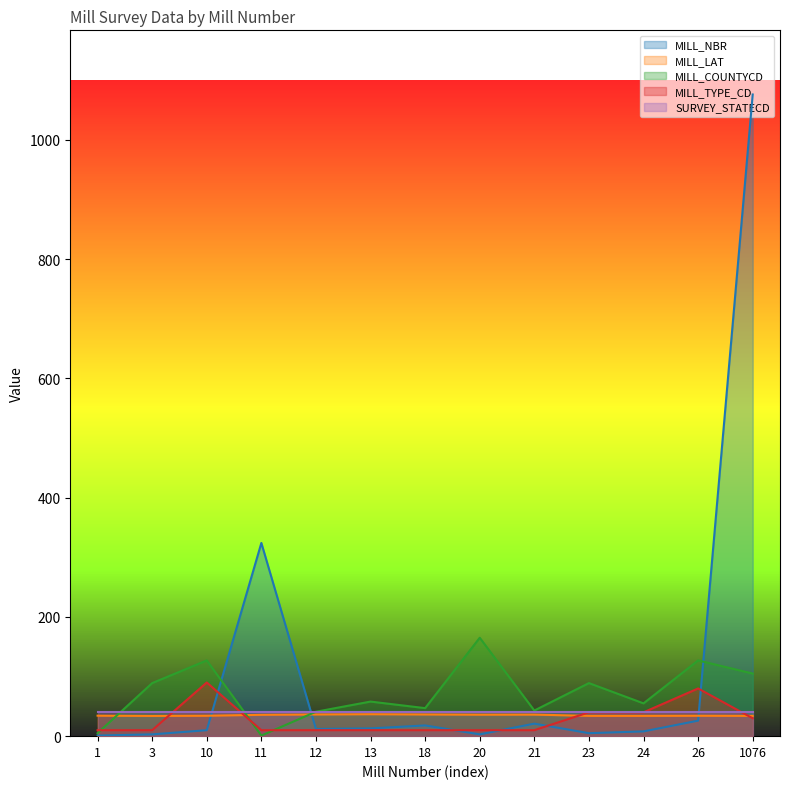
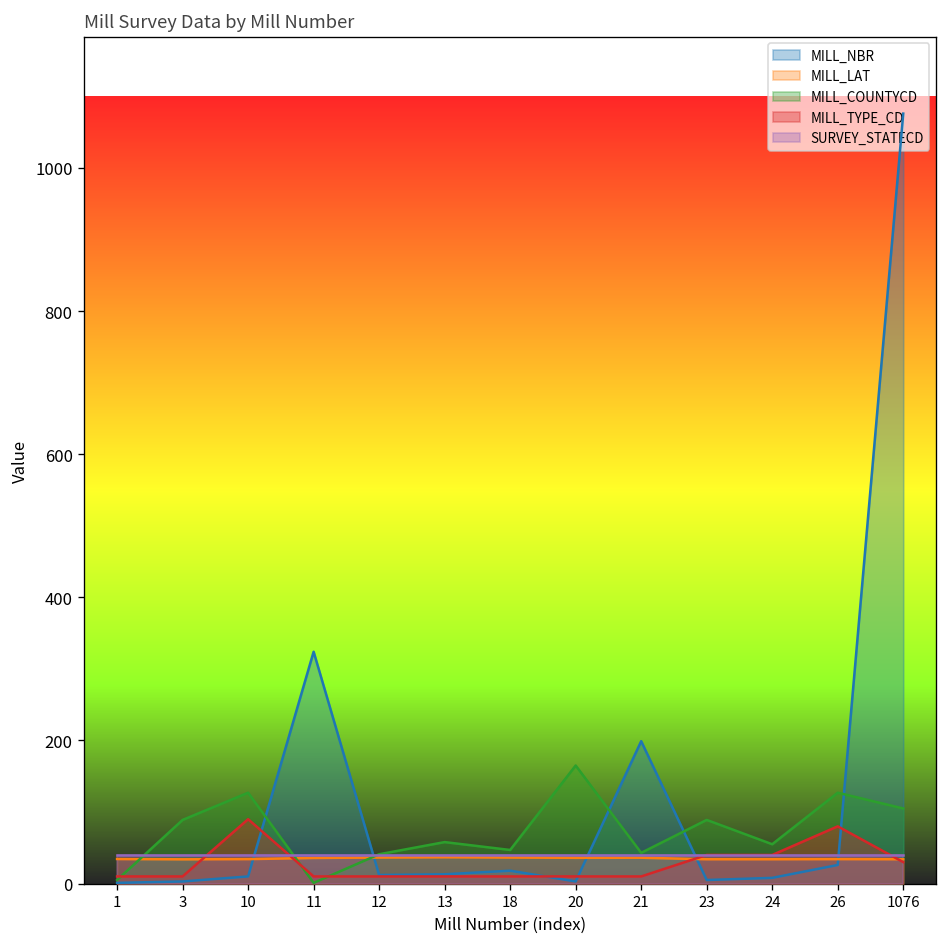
  {
    "MILL_NBR": {
      "3": 0,
      "10": 10,
      "11": 320,
      "18": 20,
      "20": 0,
-     "21": 20,
+     "21": 200,
      "23": 10,
      "24": 10,
      "26": 30
    },
    "MILL_COUNTYCD": {
      "3": 90,
      "10": 130,
      "11": 0,
      "13": 60,
      "18": 50,
      "20": 170,
      "23": 90,
      "24": 60,
      "26": 130,
      "1076": 110
    },
    "SURVEY_STATECD": {
      "1": 40,
      "3": 40,
      "10": 40,
      "26": 40,
      "1076": 40
    }
  }
